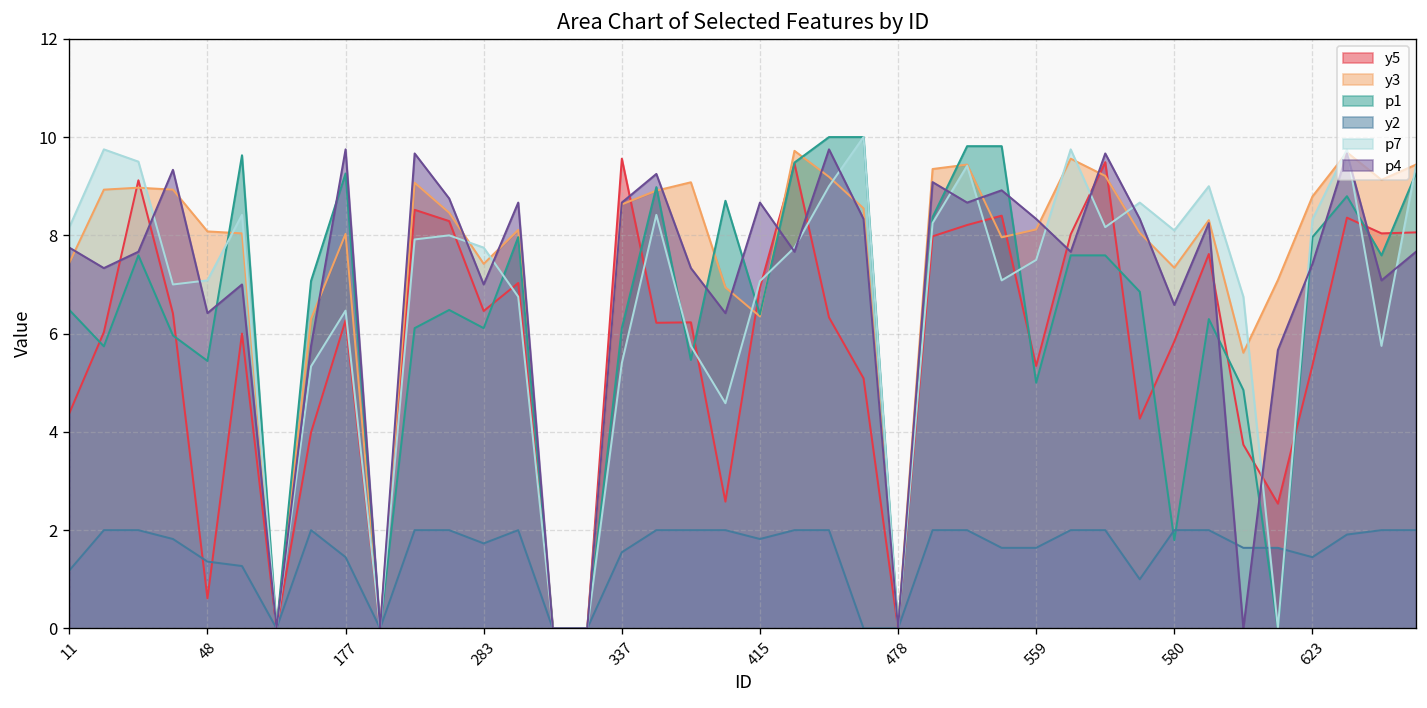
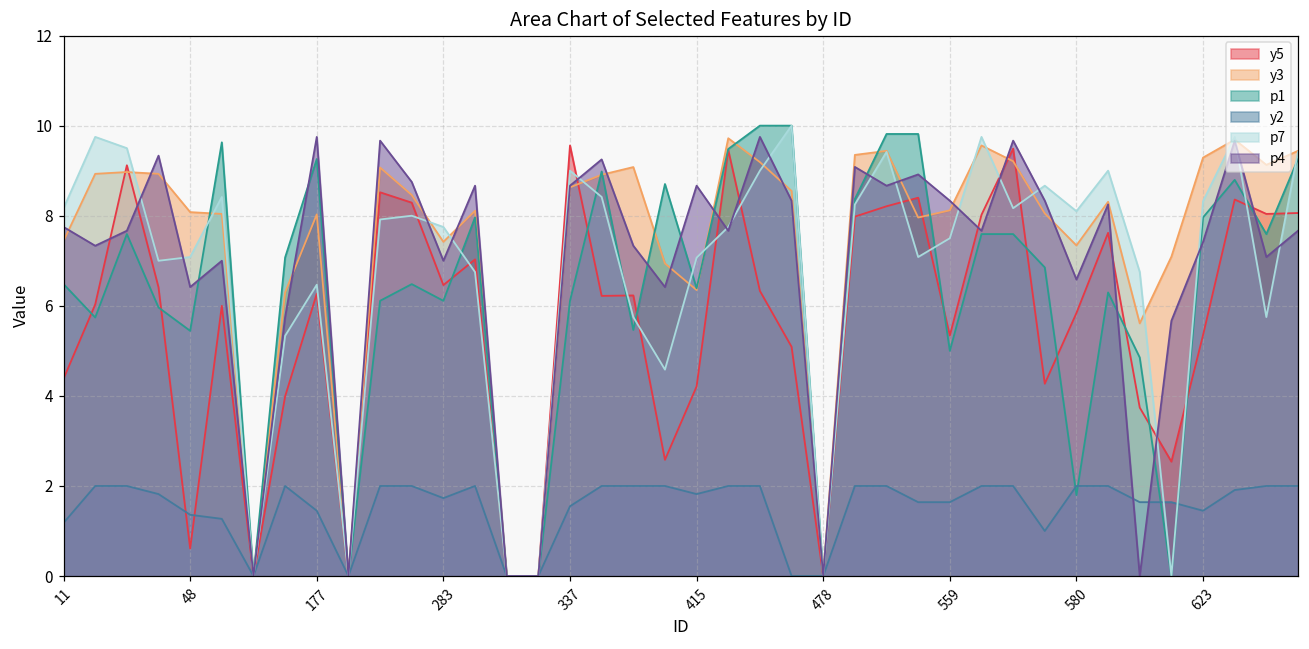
  {
    "y5": {
      "48": 0.6,
      "177": 6.3,
      "283": 6.5,
      "337": 9.6,
-     "415": 6.9,
+     "415": 4.2,
      "559": 5.3,
      "580": 5.8,
      "623": 5.4
    },
    "y3": {
      "48": 8.1,
      "177": 8.0,
      "283": 7.4,
      "559": 8.1,
      "580": 7.3,
-     "623": 8.8
+     "623": 9.3
    },
    "p7": {
      "48": 7.1,
      "177": 6.5,
      "283": 7.8,
-     "337": 5.4,
+     "337": 9.0,
      "415": 7.1,
      "559": 7.5,
      "580": 8.1,
      "623": 8.3
    }
  }
